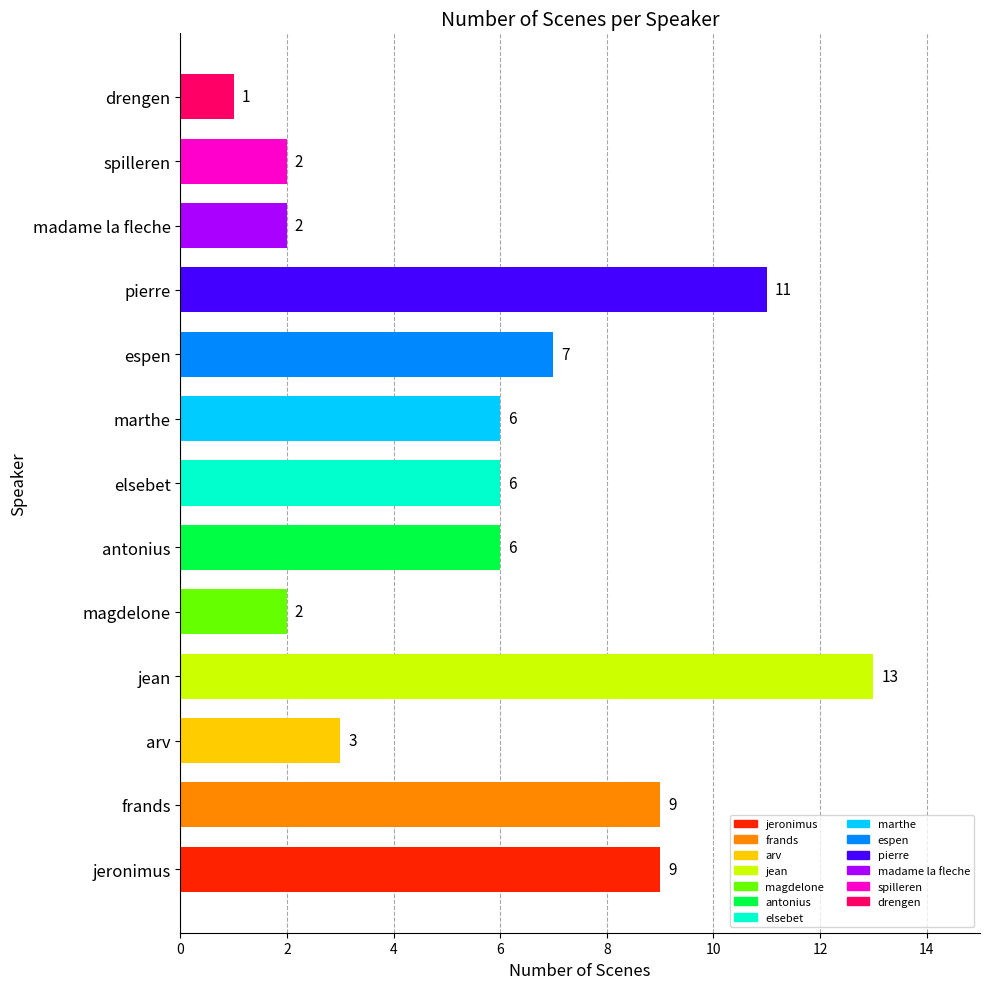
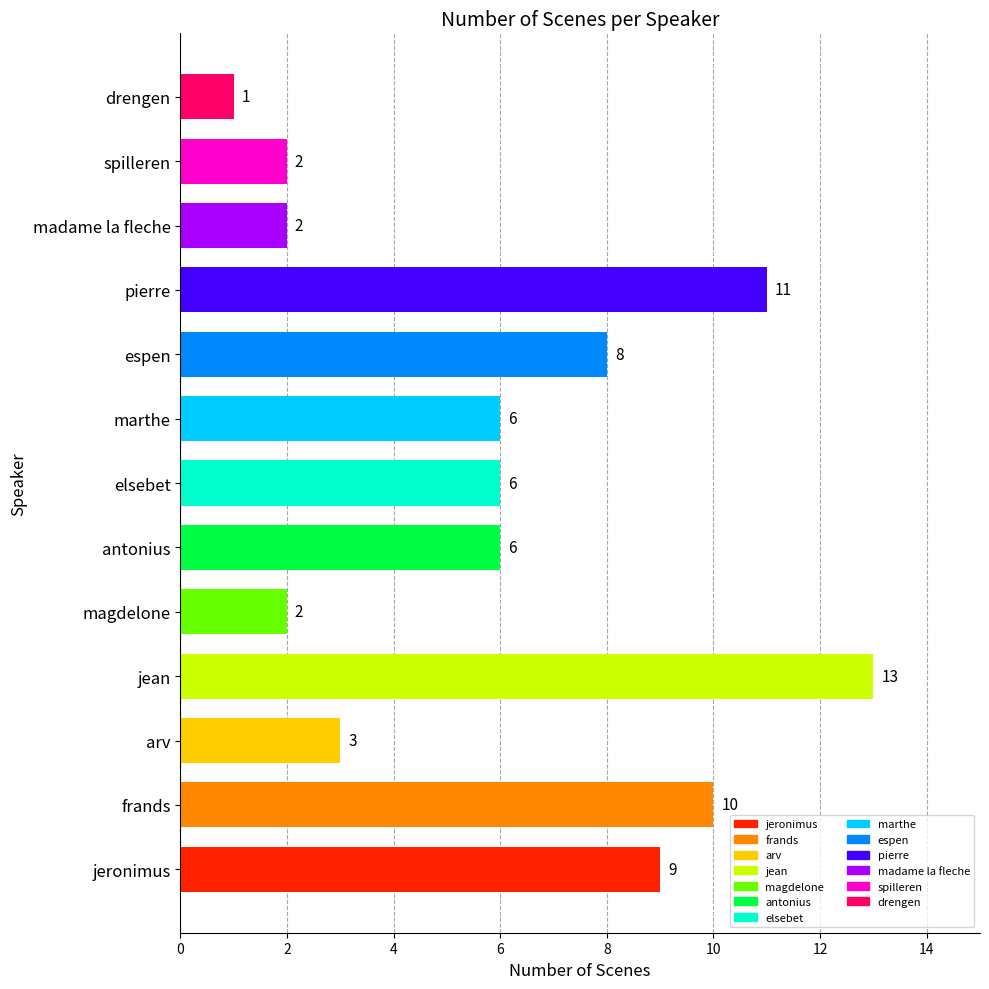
  {
    "frands": {
-     "frands": 9
+     "frands": 10
    },
    "arv": {
      "arv": 3
    },
    "jean": {
      "jean": 13
    },
    "magdelone": {
      "magdelone": 2
    },
    "antonius": {
      "antonius": 6
    },
    "elsebet": {
      "elsebet": 6
    },
    "marthe": {
      "marthe": 6
    },
    "espen": {
-     "espen": 7
+     "espen": 8
    },
    "pierre": {
      "pierre": 11
    },
    "madame la fleche": {
      "madame la fleche": 2
    },
    "spilleren": {
      "spilleren": 2
    },
    "drengen": {
      "drengen": 1
    }
  }
